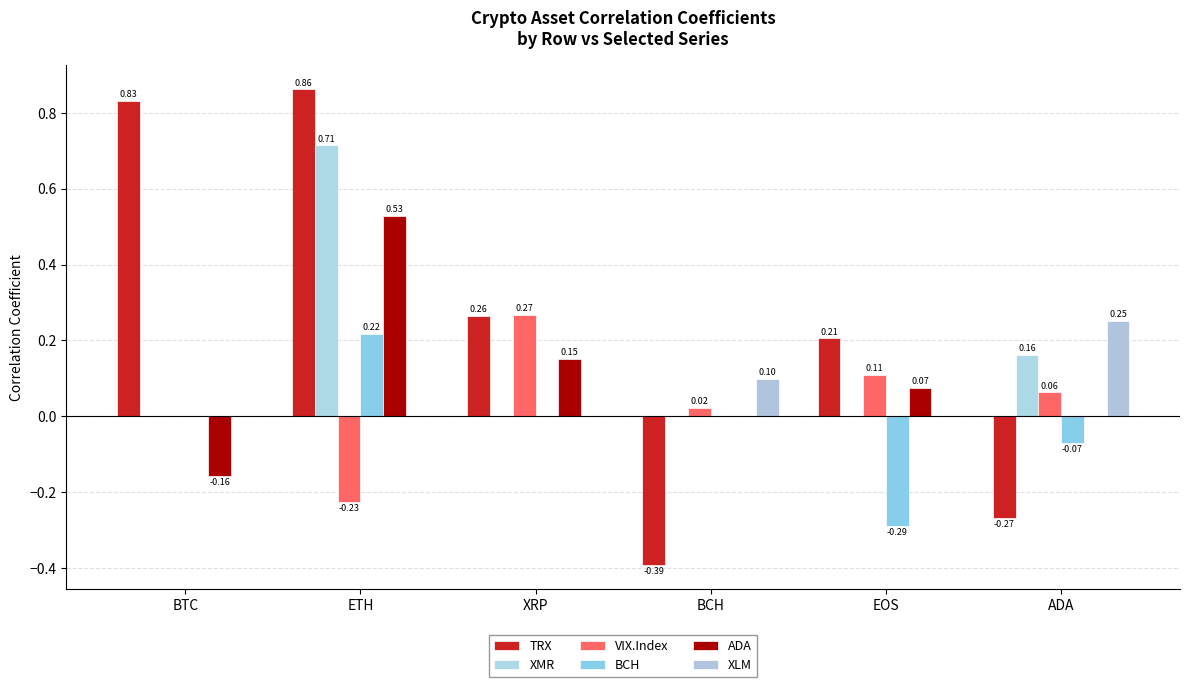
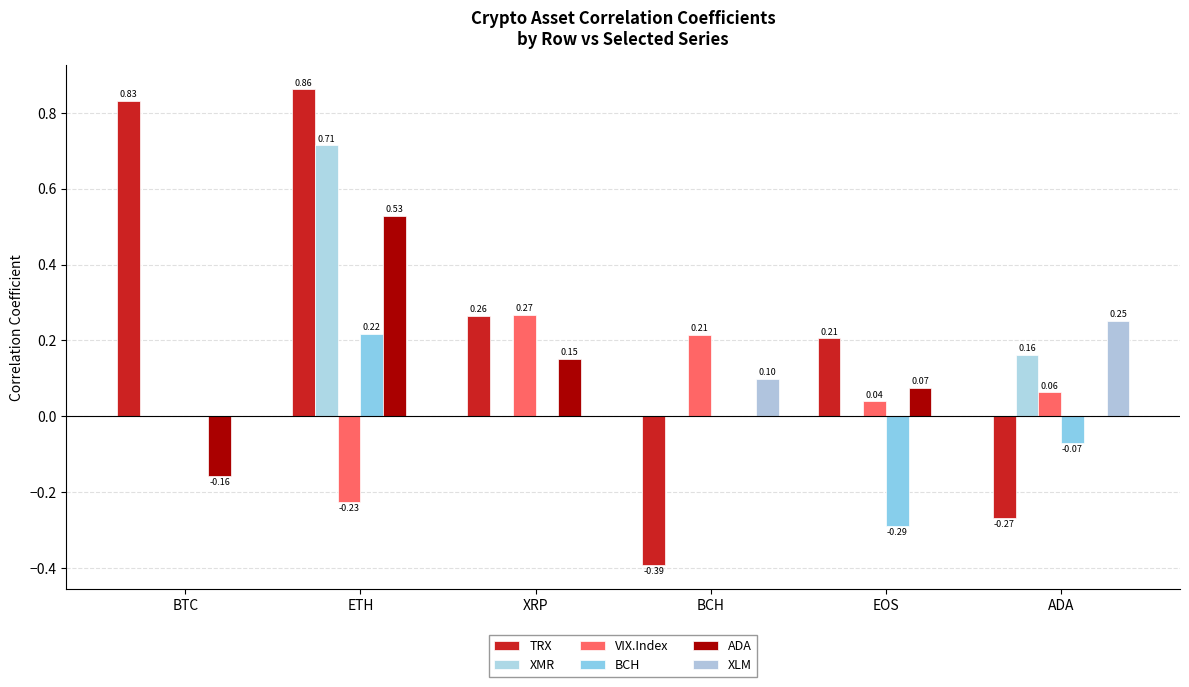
  {
    "VIX.Index": {
      "ETH": -0.23,
      "XRP": 0.27,
-     "BCH": 0.02,
-     "EOS": 0.11,
+     "BCH": 0.21,
+     "EOS": 0.04,
      "ADA": 0.06
    }
  }
